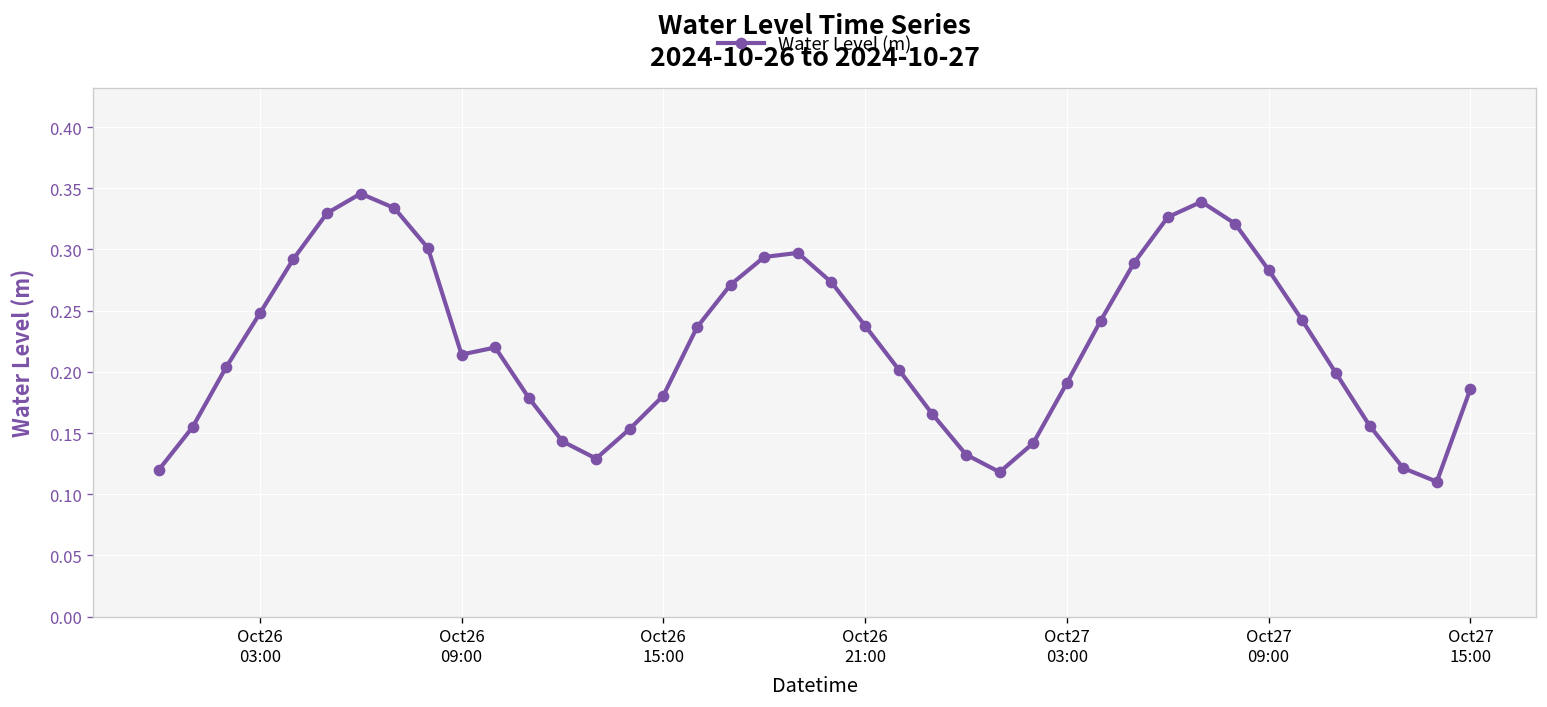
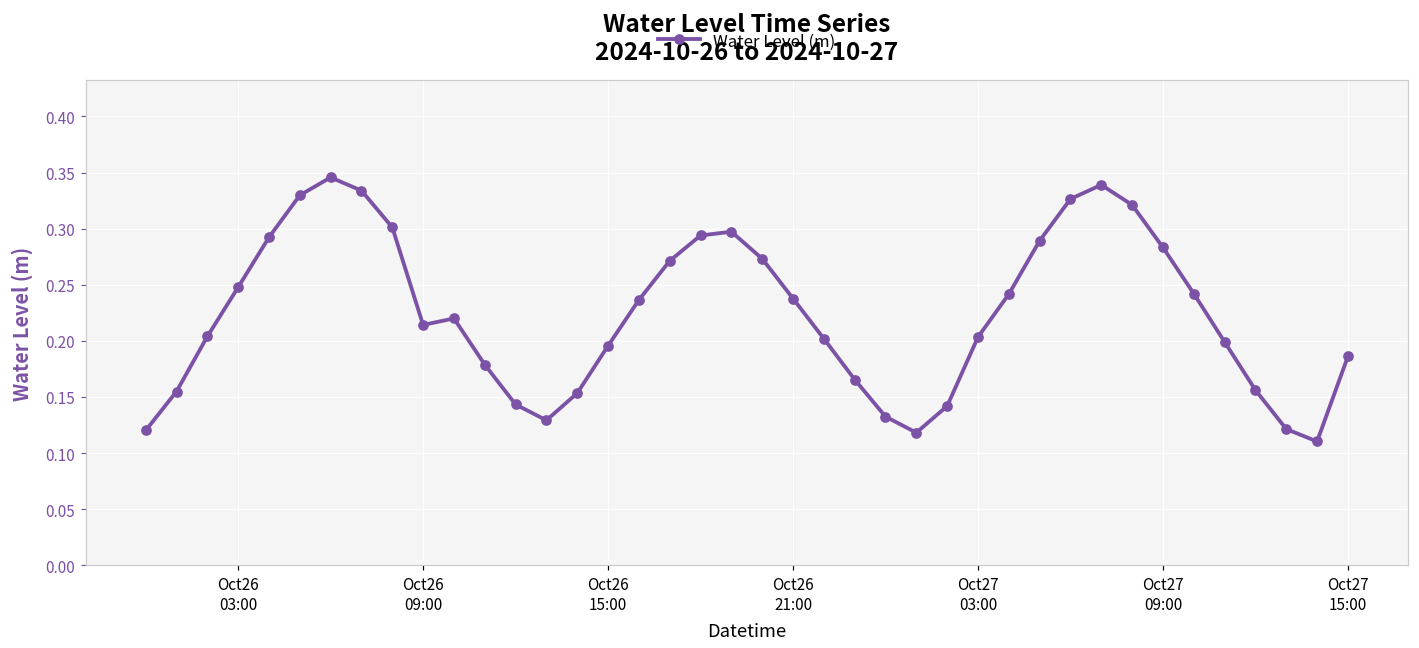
  {
    "Oct26 03:00": 0.248,
    "Oct26 09:00": 0.214,
-   "Oct26 15:00": 0.181,
+   "Oct26 15:00": 0.196,
    "Oct26 21:00": 0.238,
-   "Oct27 03:00": 0.191,
+   "Oct27 03:00": 0.203,
    "Oct27 09:00": 0.283,
    "Oct27 15:00": 0.186
  }
